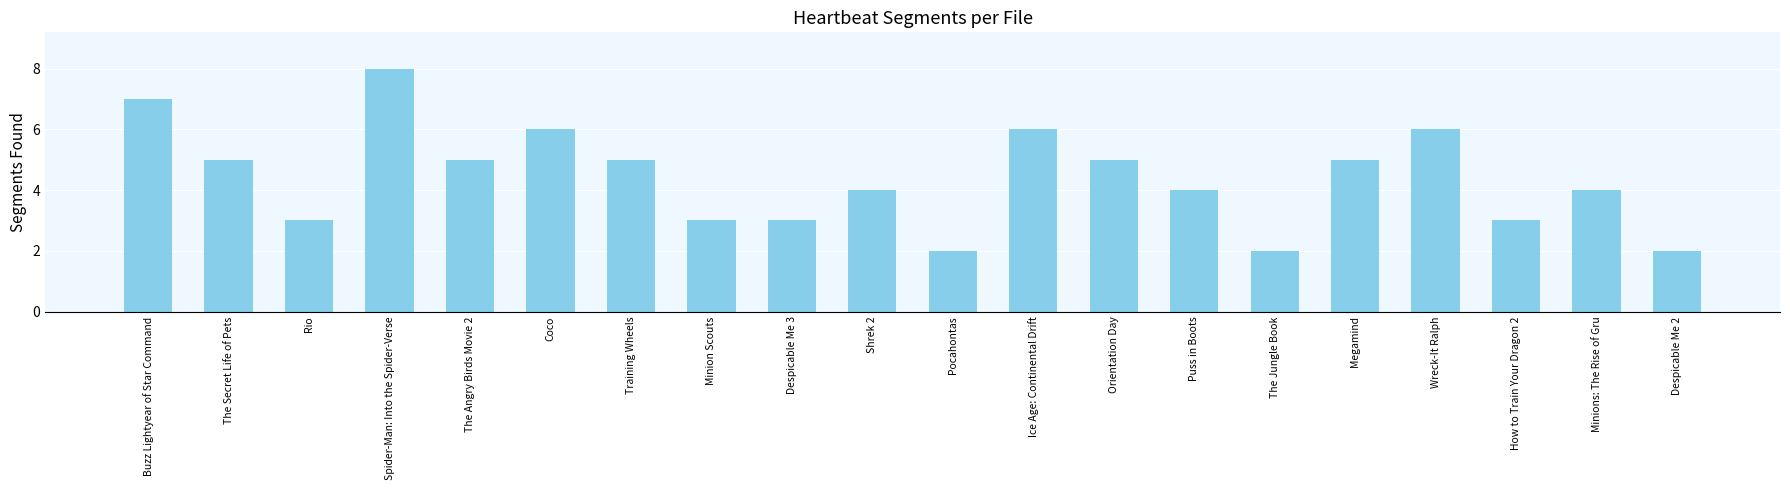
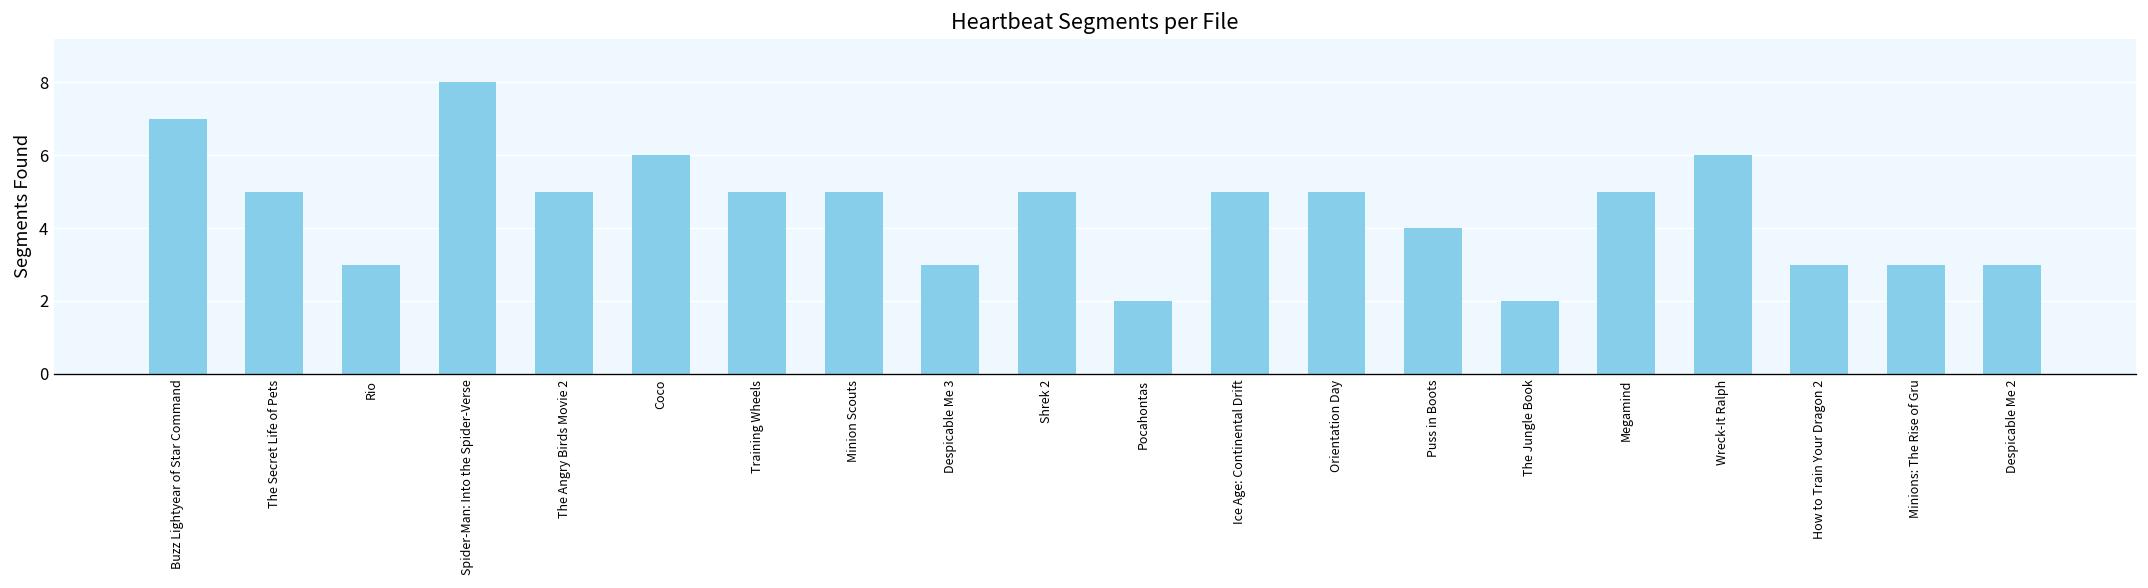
  {
    "Buzz Lightyear of Star Command": 7,
    "The Secret Life of Pets": 5,
    "Rio": 3,
    "Spider-Man: Into the Spider-Verse": 8,
    "The Angry Birds Movie 2": 5,
    "Coco": 6,
    "Training Wheels": 5,
-   "Minion Scouts": 3,
+   "Minion Scouts": 5,
    "Despicable Me 3": 3,
-   "Shrek 2": 4,
+   "Shrek 2": 5,
    "Pocahontas": 2,
-   "Ice Age: Continental Drift": 6,
+   "Ice Age: Continental Drift": 5,
    "Orientation Day": 5,
    "Puss in Boots": 4,
    "The Jungle Book": 2,
    "Megamind": 5,
    "Wreck-It Ralph": 6,
    "How to Train Your Dragon 2": 3,
-   "Minions: The Rise of Gru": 4,
-   "Despicable Me 2": 2
+   "Minions: The Rise of Gru": 3,
+   "Despicable Me 2": 3
  }
